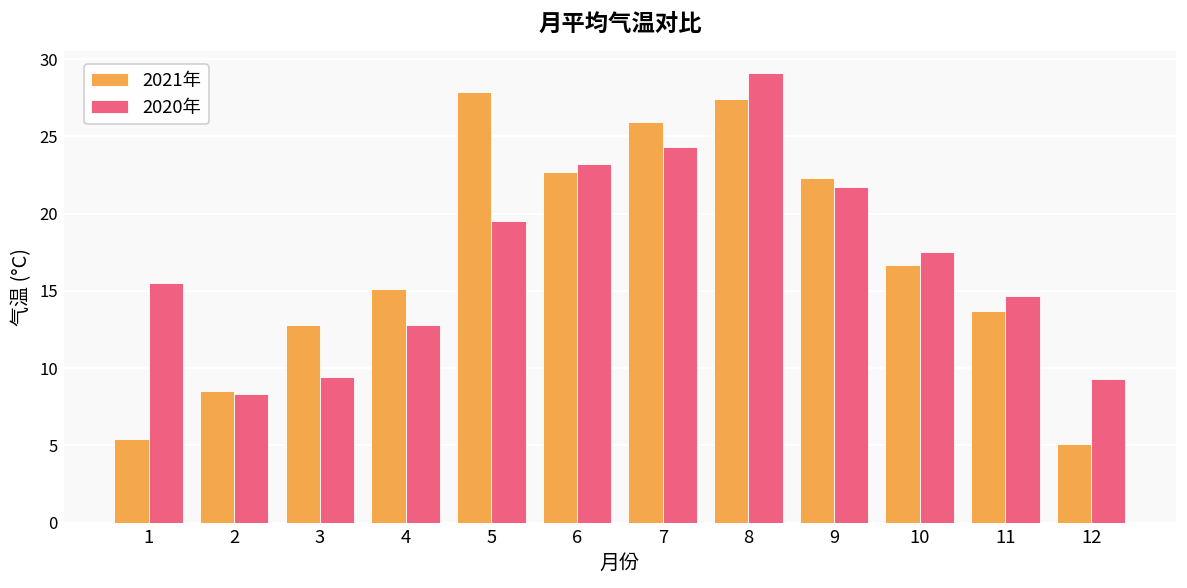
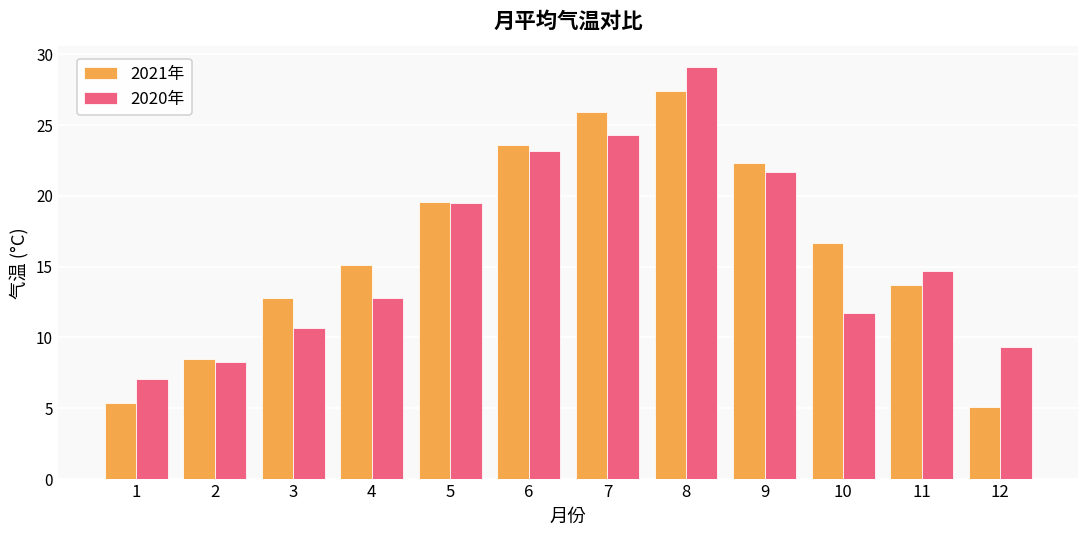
  {
    "2021年": {
      "1": 5.4,
      "2": 8.5,
      "3": 12.8,
      "4": 15.1,
-     "5": 27.9,
-     "6": 22.7,
+     "5": 19.6,
+     "6": 23.6,
      "7": 25.9,
      "8": 27.4,
      "9": 22.3,
      "10": 16.7,
      "11": 13.7,
      "12": 5.1
    },
    "2020年": {
-     "1": 15.5,
+     "1": 7.1,
      "2": 8.3,
-     "3": 9.4,
+     "3": 10.7,
      "4": 12.8,
      "5": 19.5,
      "6": 23.2,
      "7": 24.3,
      "8": 29.1,
      "9": 21.7,
-     "10": 17.5,
+     "10": 11.7,
      "11": 14.7,
      "12": 9.3
    }
  }
